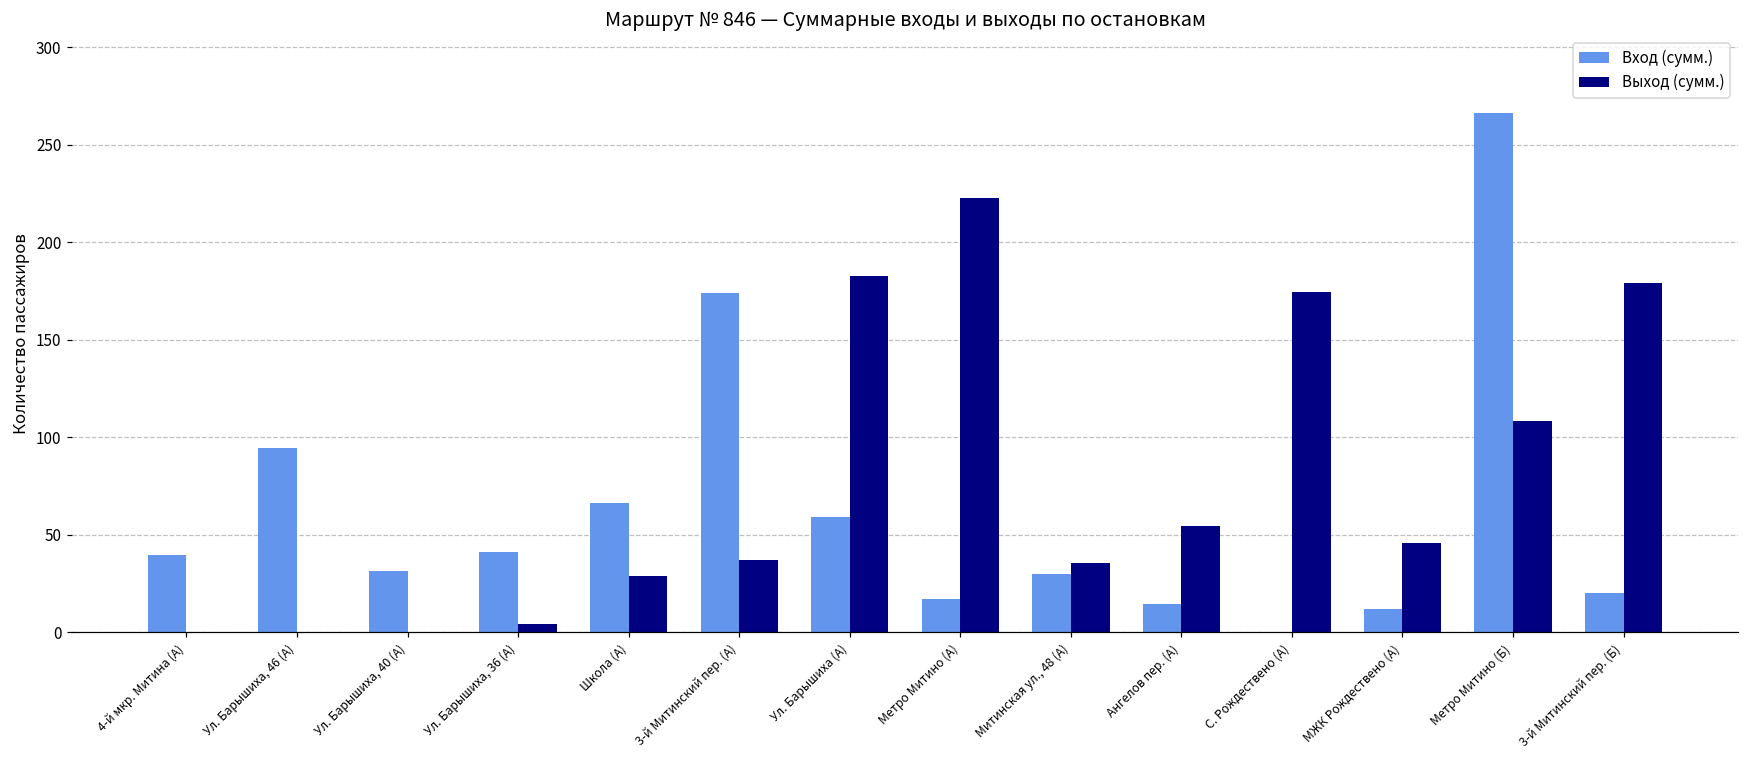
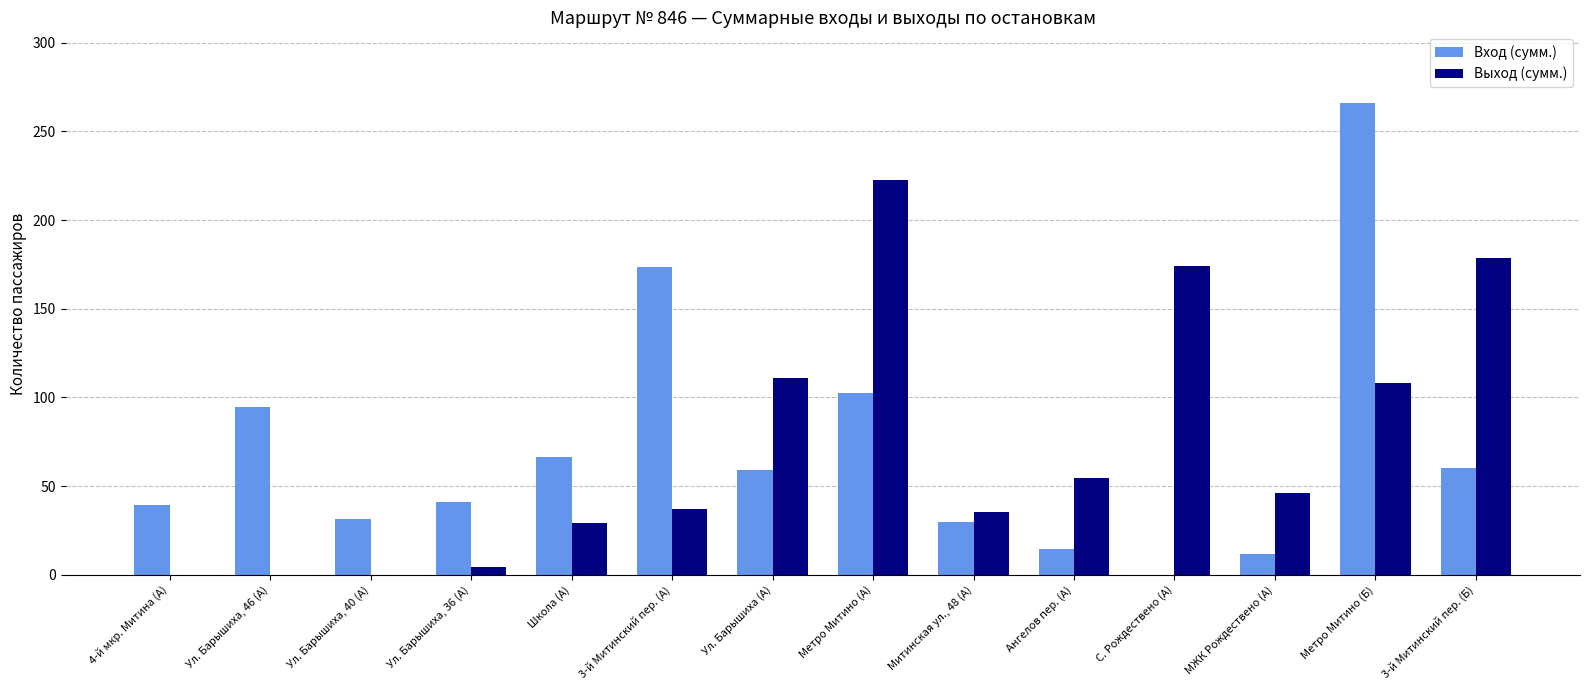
  {
    "Вход (сумм.)": {
      "4-й мкр. Митина (А)": 39,
      "Ул. Барышиха, 46 (А)": 95,
      "Ул. Барышиха, 40 (А)": 32,
      "Ул. Барышиха, 36 (А)": 41,
      "Школа (А)": 66,
      "3-й Митинский пер. (А)": 174,
      "Ул. Барышиха (А)": 59,
-     "Метро Митино (А)": 17,
+     "Метро Митино (А)": 102,
      "Митинская ул., 48 (А)": 30,
      "Ангелов пер. (А)": 15,
      "С. Рождествено (А)": 0,
      "МЖК Рождествено (А)": 12,
      "Метро Митино (Б)": 266,
-     "3-й Митинский пер. (Б)": 20
+     "3-й Митинский пер. (Б)": 60
    },
    "Выход (сумм.)": {
      "4-й мкр. Митина (А)": 0,
      "Ул. Барышиха, 46 (А)": 0,
      "Ул. Барышиха, 40 (А)": 0,
      "Ул. Барышиха, 36 (А)": 5,
      "Школа (А)": 29,
      "3-й Митинский пер. (А)": 37,
-     "Ул. Барышиха (А)": 183,
+     "Ул. Барышиха (А)": 111,
      "Метро Митино (А)": 223,
      "Митинская ул., 48 (А)": 36,
      "Ангелов пер. (А)": 54,
      "С. Рождествено (А)": 174,
      "МЖК Рождествено (А)": 46,
      "Метро Митино (Б)": 108,
      "3-й Митинский пер. (Б)": 179
    }
  }
